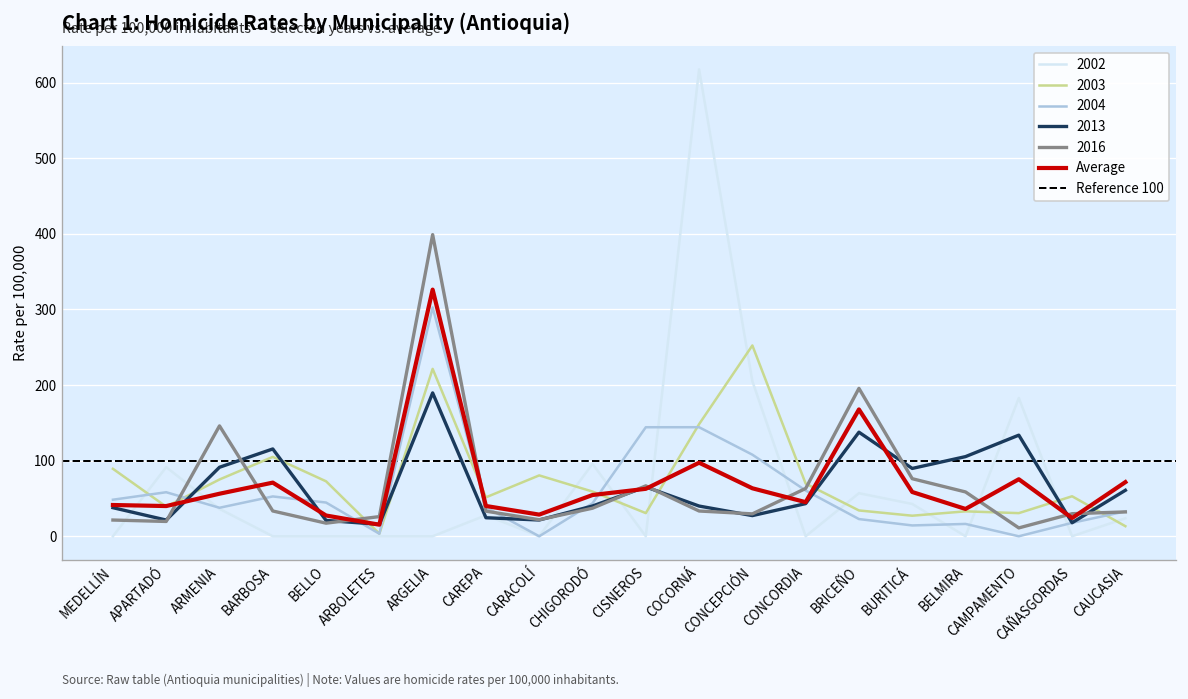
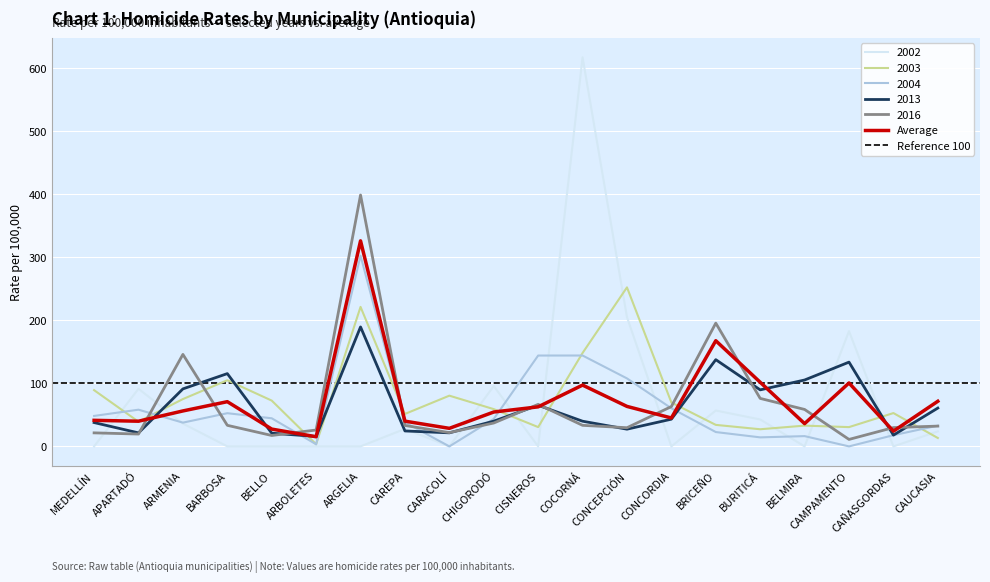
  {
    "2002": {
      "MEDELLÍN": 0,
      "APARTADÓ": 90,
      "BARBOSA": 0,
      "BELLO": 0,
      "ARGELIA": 0,
      "CHIGORODÓ": 100,
      "CISNEROS": 0,
      "COCORNÁ": 620,
      "CONCEPCIÓN": 210,
      "CONCORDIA": 0,
      "BRICEÑO": 60,
      "BURITICÁ": 40,
      "BELMIRA": 0,
      "CAMPAMENTO": 180,
      "CAÑASGORDAS": 0,
      "CAUCASIA": 20
    },
    "2003": {
      "MEDELLÍN": 90,
      "ARMENIA": 80,
      "BARBOSA": 100,
      "BELLO": 70,
      "ARGELIA": 220,
      "CAREPA": 50,
      "CARACOLÍ": 80,
      "CHIGORODÓ": 60,
      "CISNEROS": 30,
      "CONCEPCIÓN": 250,
      "CONCORDIA": 70,
      "BRICEÑO": 30,
      "BURITICÁ": 30,
      "CAMPAMENTO": 30,
      "CAÑASGORDAS": 50,
      "CAUCASIA": 10
    },
    "2004": {
      "MEDELLÍN": 50,
      "APARTADÓ": 60,
      "BARBOSA": 50,
      "BELLO": 40,
      "ARGELIA": 300,
      "CISNEROS": 140,
      "CONCEPCIÓN": 110,
      "BRICEÑO": 20,
      "BURITICÁ": 10,
      "BELMIRA": 20,
      "CAMPAMENTO": 0
    },
    "2013": {
      "ARMENIA": 90,
      "BARBOSA": 120,
      "ARGELIA": 190,
      "COCORNÁ": 40,
      "BRICEÑO": 140,
      "BURITICÁ": 90,
      "BELMIRA": 110,
      "CAMPAMENTO": 130,
      "CAUCASIA": 60
    },
    "2016": {
      "MEDELLÍN": 20,
      "ARMENIA": 150,
      "BARBOSA": 30,
      "ARBOLETES": 30,
      "ARGELIA": 400,
      "CAREPA": 30,
      "COCORNÁ": 30,
      "BRICEÑO": 200,
      "BURITICÁ": 80,
      "BELMIRA": 60,
      "CAMPAMENTO": 10,
      "CAÑASGORDAS": 30
    },
    "Average": {
      "ARMENIA": 60,
      "BARBOSA": 70,
      "BELLO": 30,
      "ARGELIA": 330,
      "CARACOLÍ": 30,
      "CHIGORODÓ": 50,
      "COCORNÁ": 100,
      "CONCEPCIÓN": 60,
      "BRICEÑO": 170,
-     "BURITICÁ": 60,
-     "CAMPAMENTO": 80,
+     "BURITICÁ": 100,
+     "CAMPAMENTO": 100,
      "CAÑASGORDAS": 20,
      "CAUCASIA": 70
    }
  }
